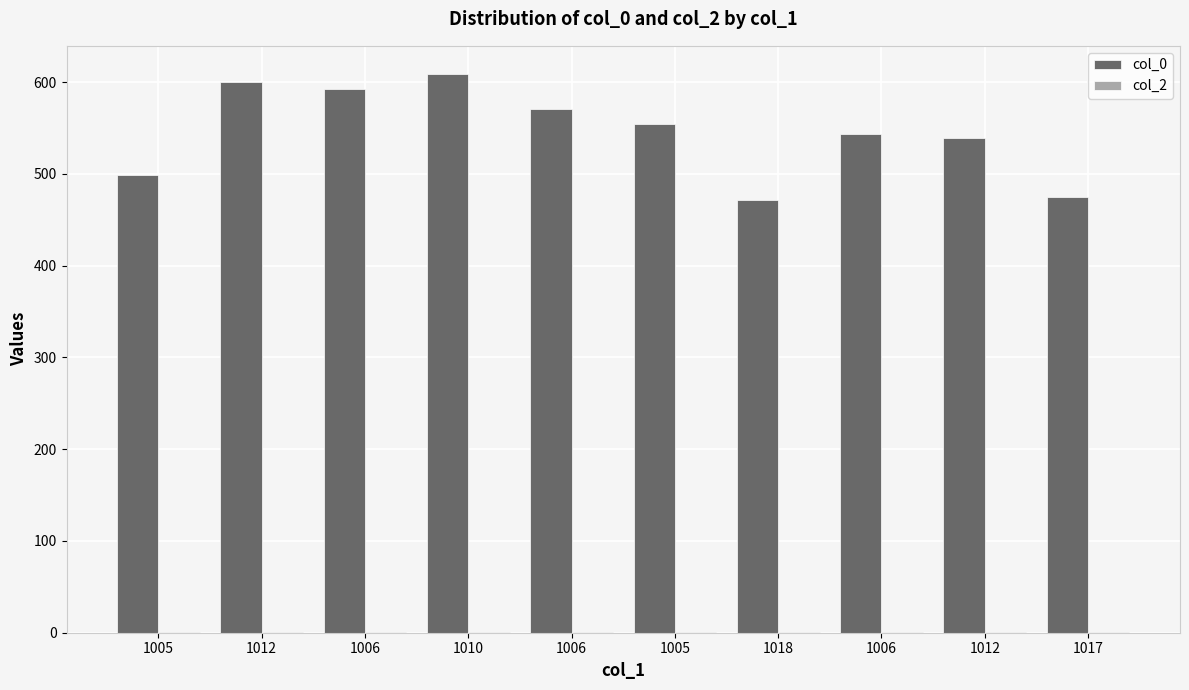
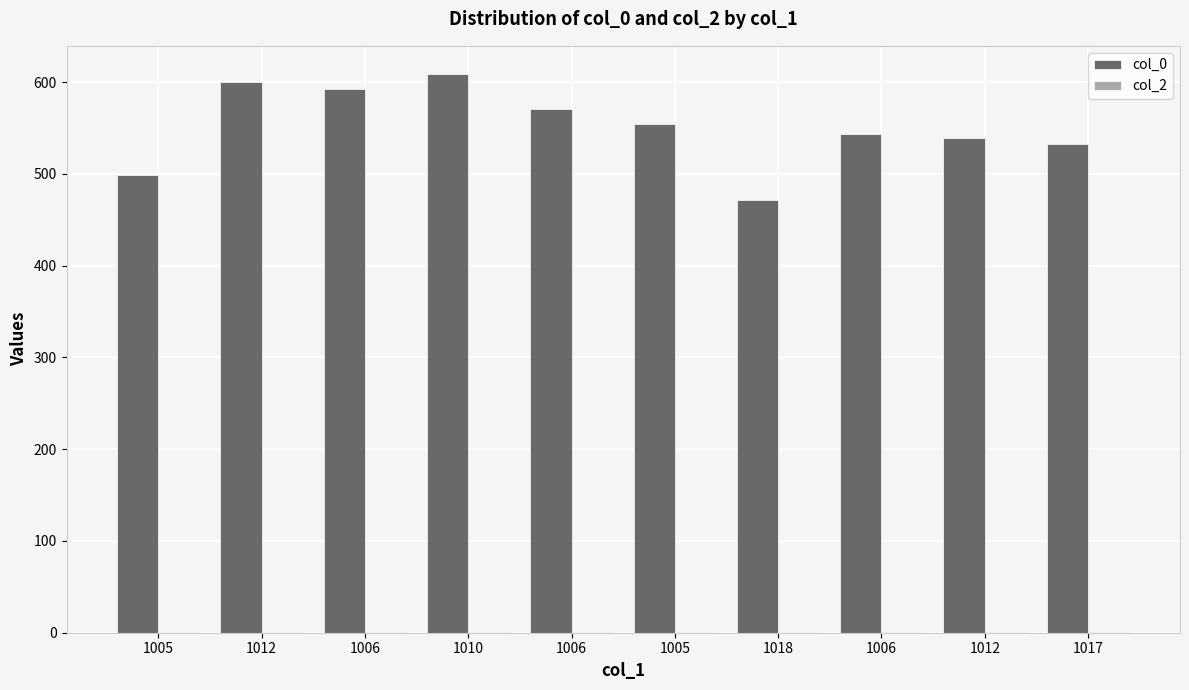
  {
    "col_0": {
      "1010": 610,
      "1018": 470,
-     "1017": 480
+     "1017": 530
    }
  }
